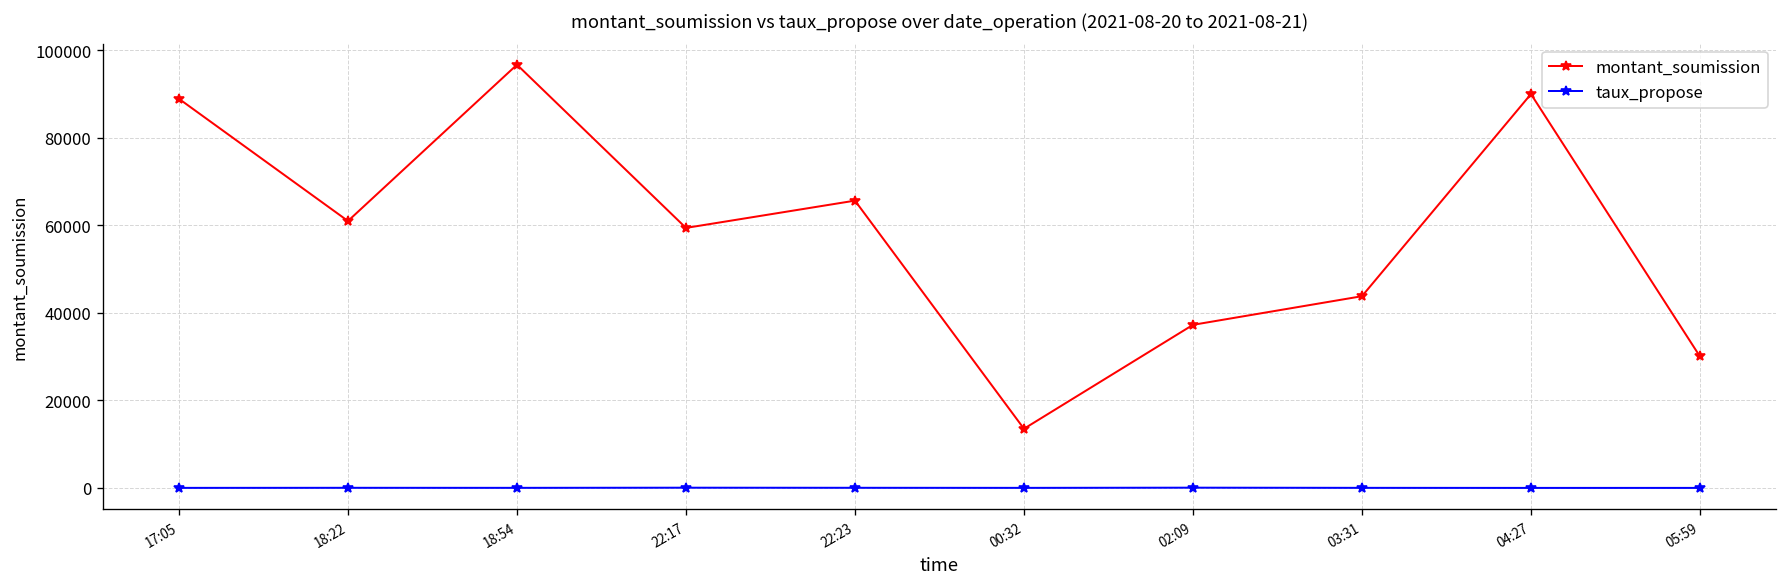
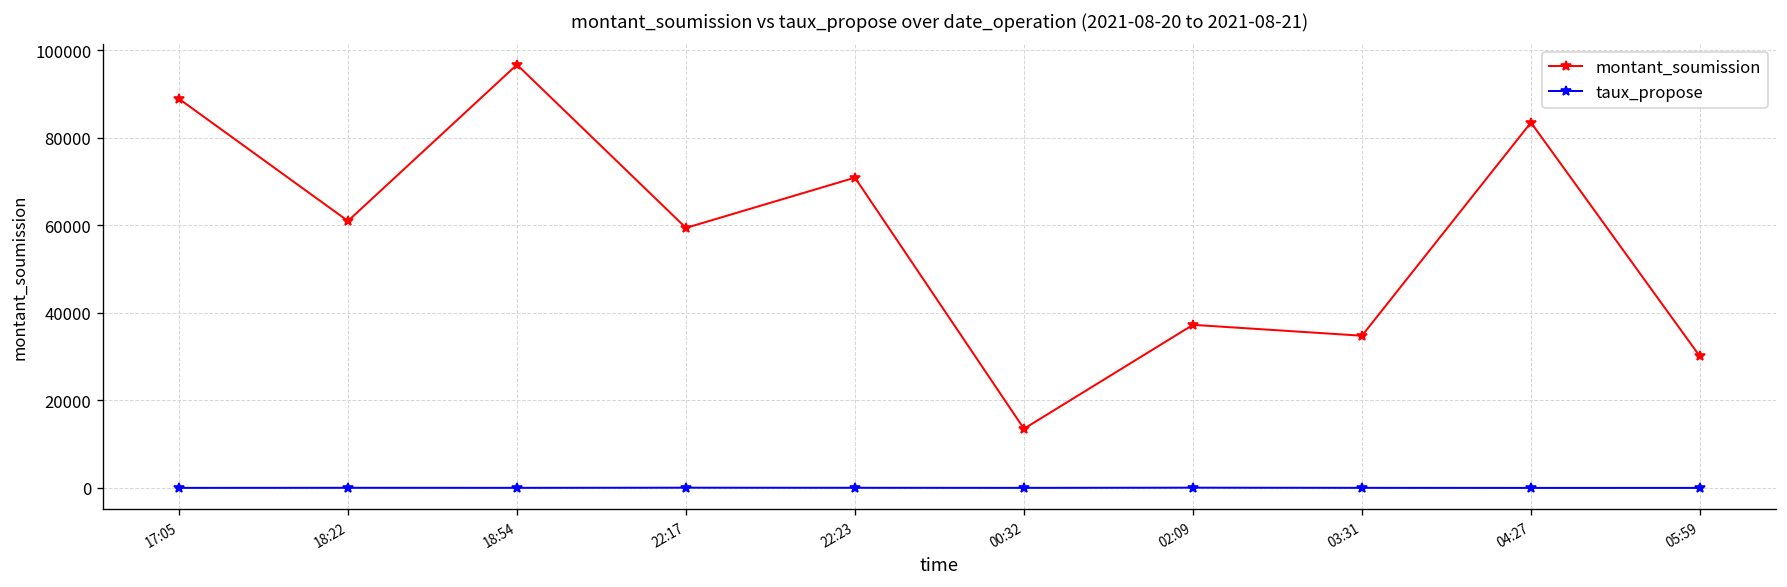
  {
    "montant_soumission": {
      "17:05": 89000,
      "18:22": 61000,
      "18:54": 97000,
      "22:17": 59000,
-     "22:23": 66000,
+     "22:23": 71000,
      "00:32": 14000,
      "02:09": 37000,
-     "03:31": 44000,
-     "04:27": 90000,
+     "03:31": 35000,
+     "04:27": 83000,
      "05:59": 30000
    },
    "taux_propose": {
      "17:05": 0,
      "18:22": 0,
      "18:54": 0,
      "22:17": 0,
      "22:23": 0,
      "00:32": 0,
      "02:09": 0,
      "03:31": 0,
      "04:27": 0,
      "05:59": 0
    }
  }
